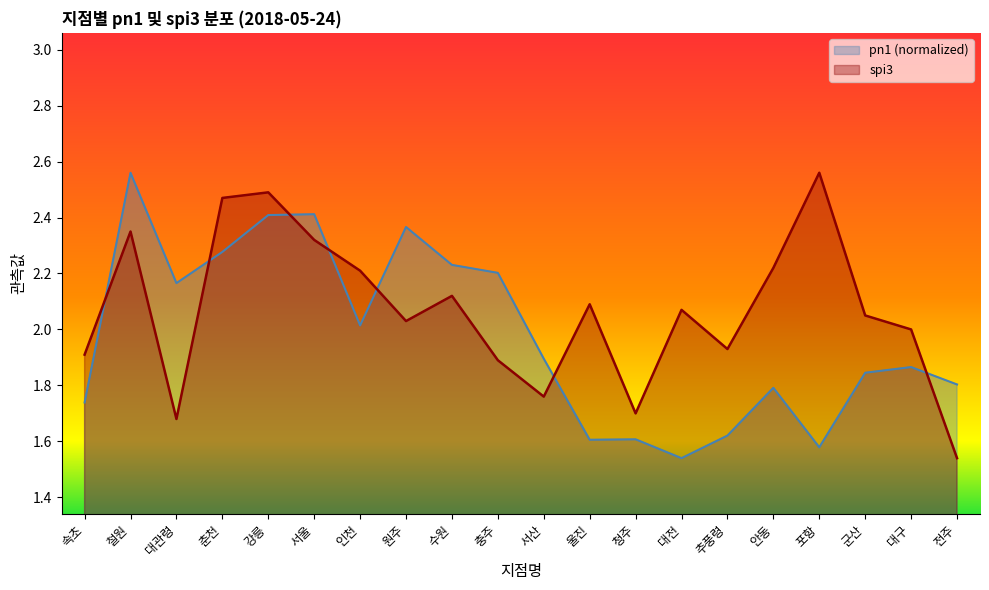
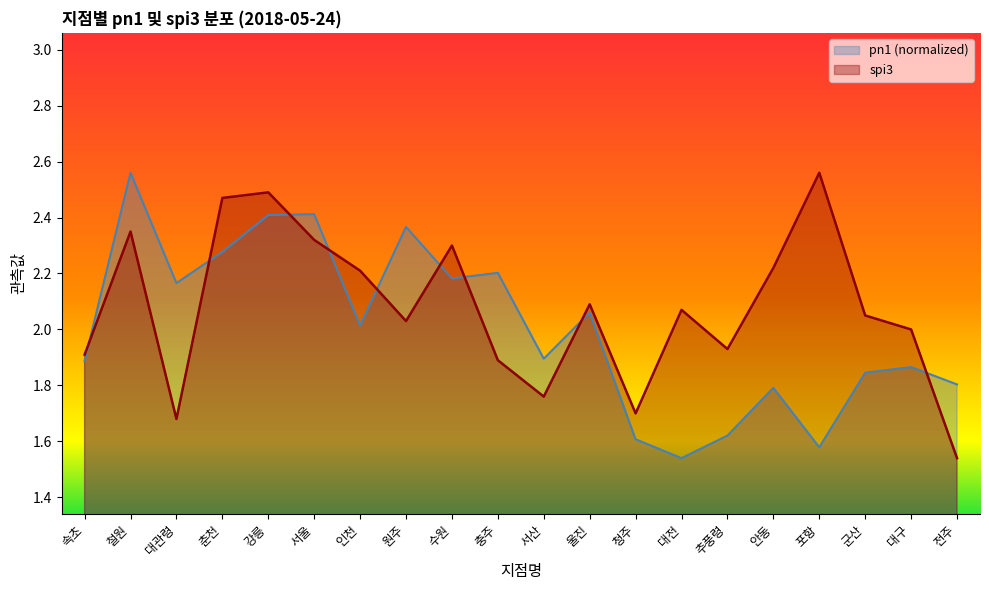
  {
    "pn1 (normalized)": {
-     "속초": 1.74,
+     "속초": 1.89,
      "철원": 2.56,
      "대관령": 2.17,
      "춘천": 2.28,
      "강릉": 2.41,
      "서울": 2.41,
      "인천": 2.01,
      "원주": 2.37,
-     "수원": 2.23,
+     "수원": 2.18,
      "충주": 2.20,
      "서산": 1.90,
-     "울진": 1.61,
+     "울진": 2.06,
      "청주": 1.61,
      "대전": 1.54,
      "추풍령": 1.62,
      "안동": 1.79,
      "포항": 1.58,
      "군산": 1.85,
      "대구": 1.87,
      "전주": 1.80
    },
    "spi3": {
      "속초": 1.91,
      "철원": 2.35,
      "대관령": 1.68,
      "춘천": 2.47,
      "강릉": 2.49,
      "서울": 2.32,
      "인천": 2.21,
      "원주": 2.03,
-     "수원": 2.12,
+     "수원": 2.30,
      "충주": 1.89,
      "서산": 1.76,
      "울진": 2.09,
      "청주": 1.70,
      "대전": 2.07,
      "추풍령": 1.93,
      "안동": 2.22,
      "포항": 2.56,
      "군산": 2.05,
      "대구": 2.00,
      "전주": 1.54
    }
  }
